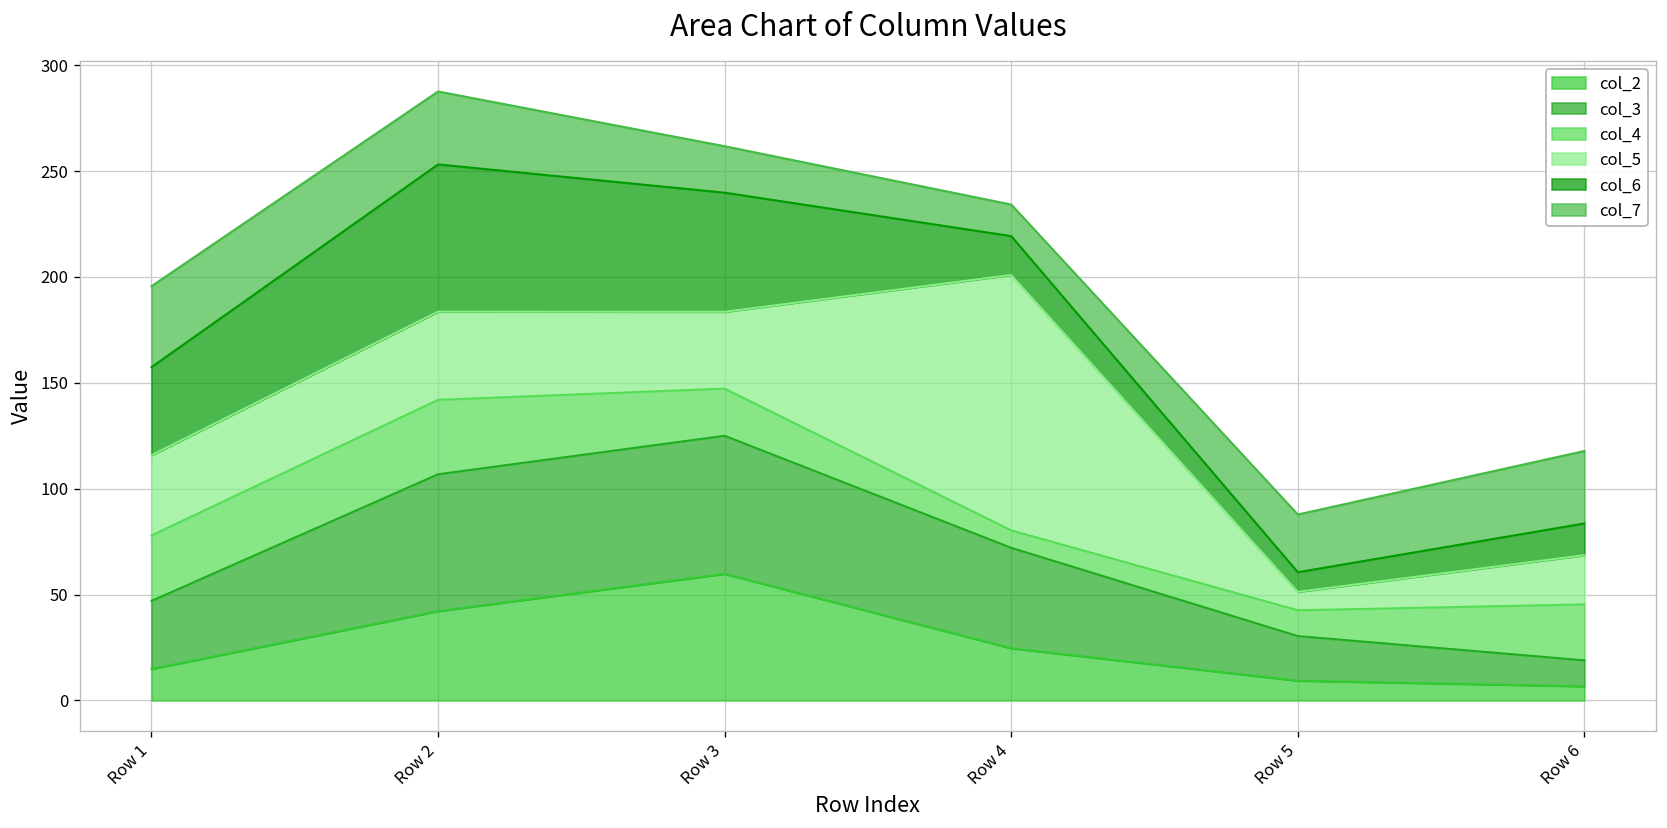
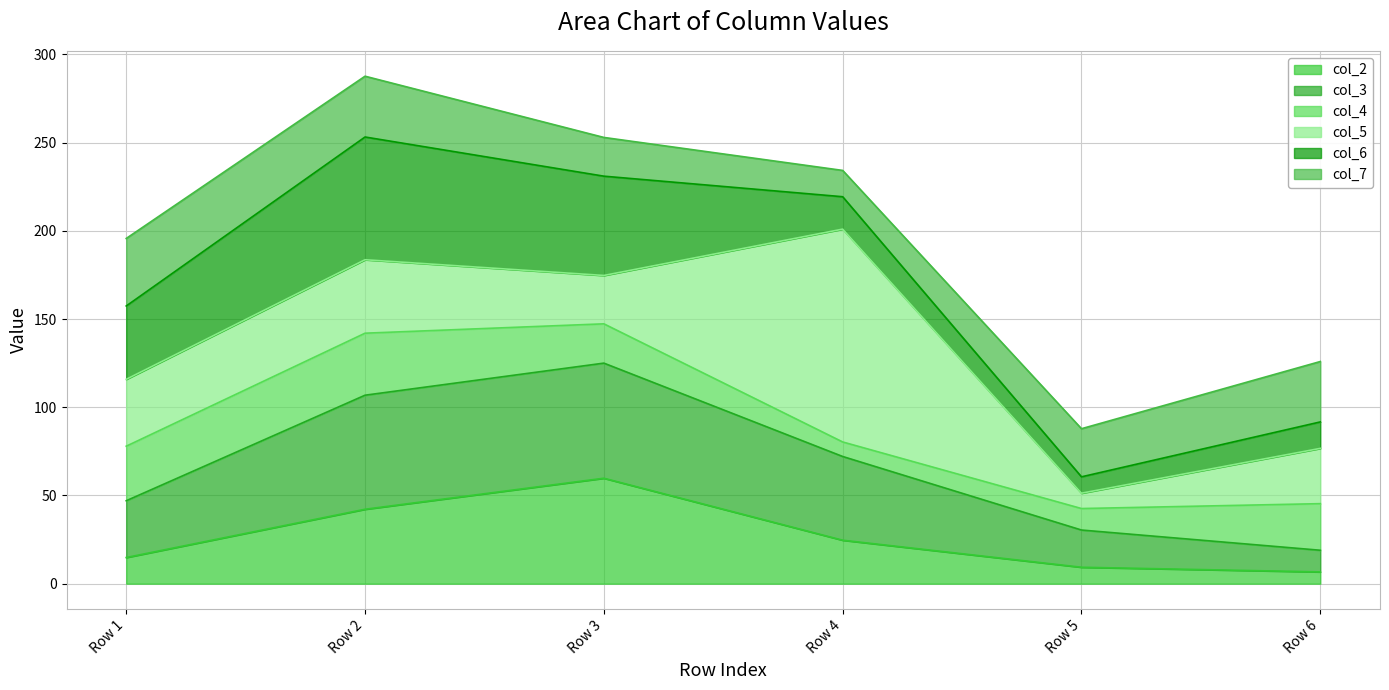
  {
    "col_5": {
      "Row 1": 38,
      "Row 2": 42,
-     "Row 3": 36,
+     "Row 3": 27,
      "Row 4": 121,
      "Row 5": 9,
-     "Row 6": 23
+     "Row 6": 31
    }
  }
